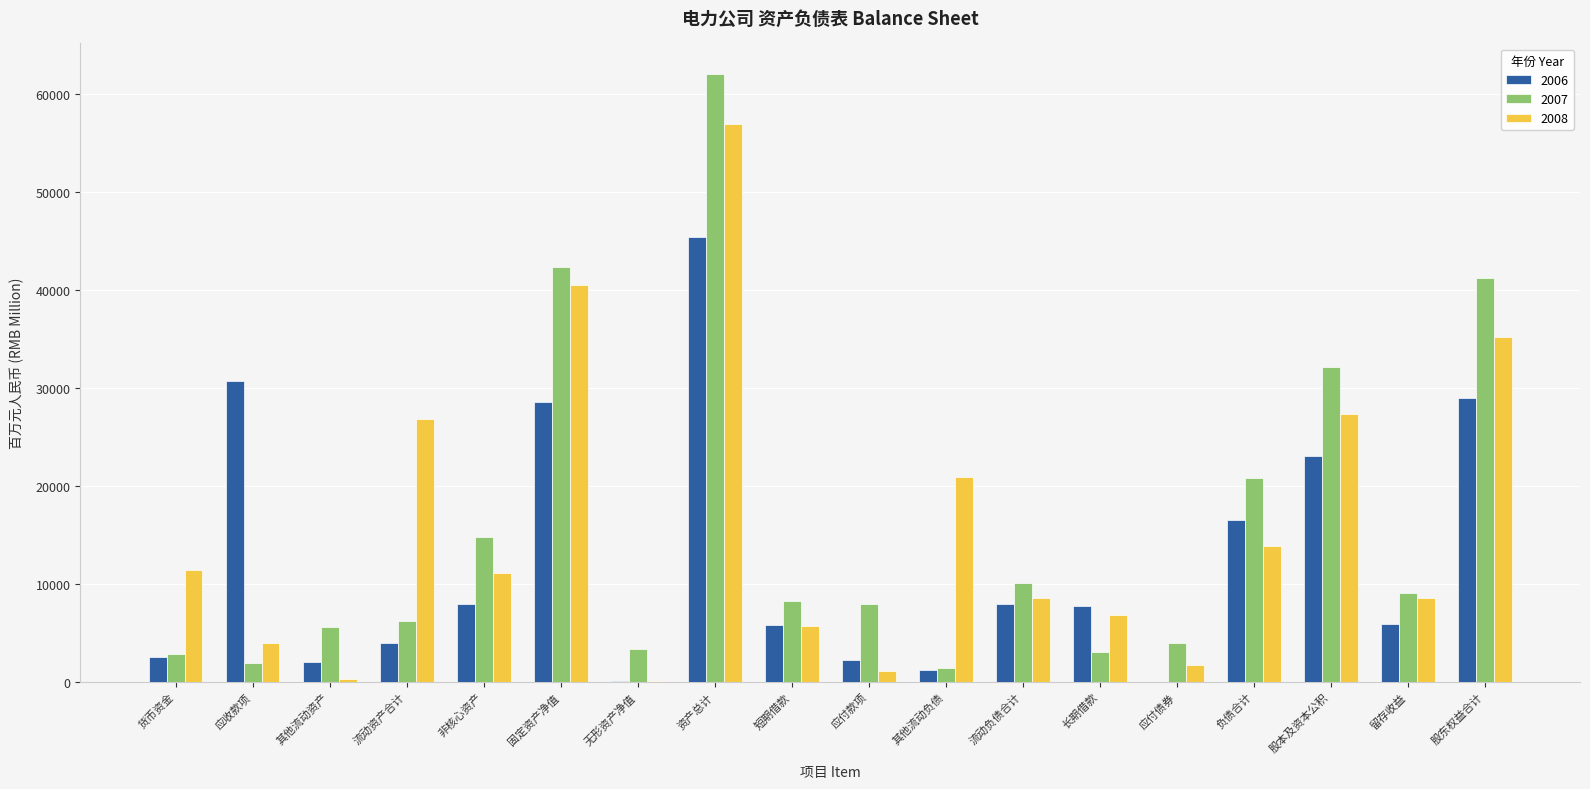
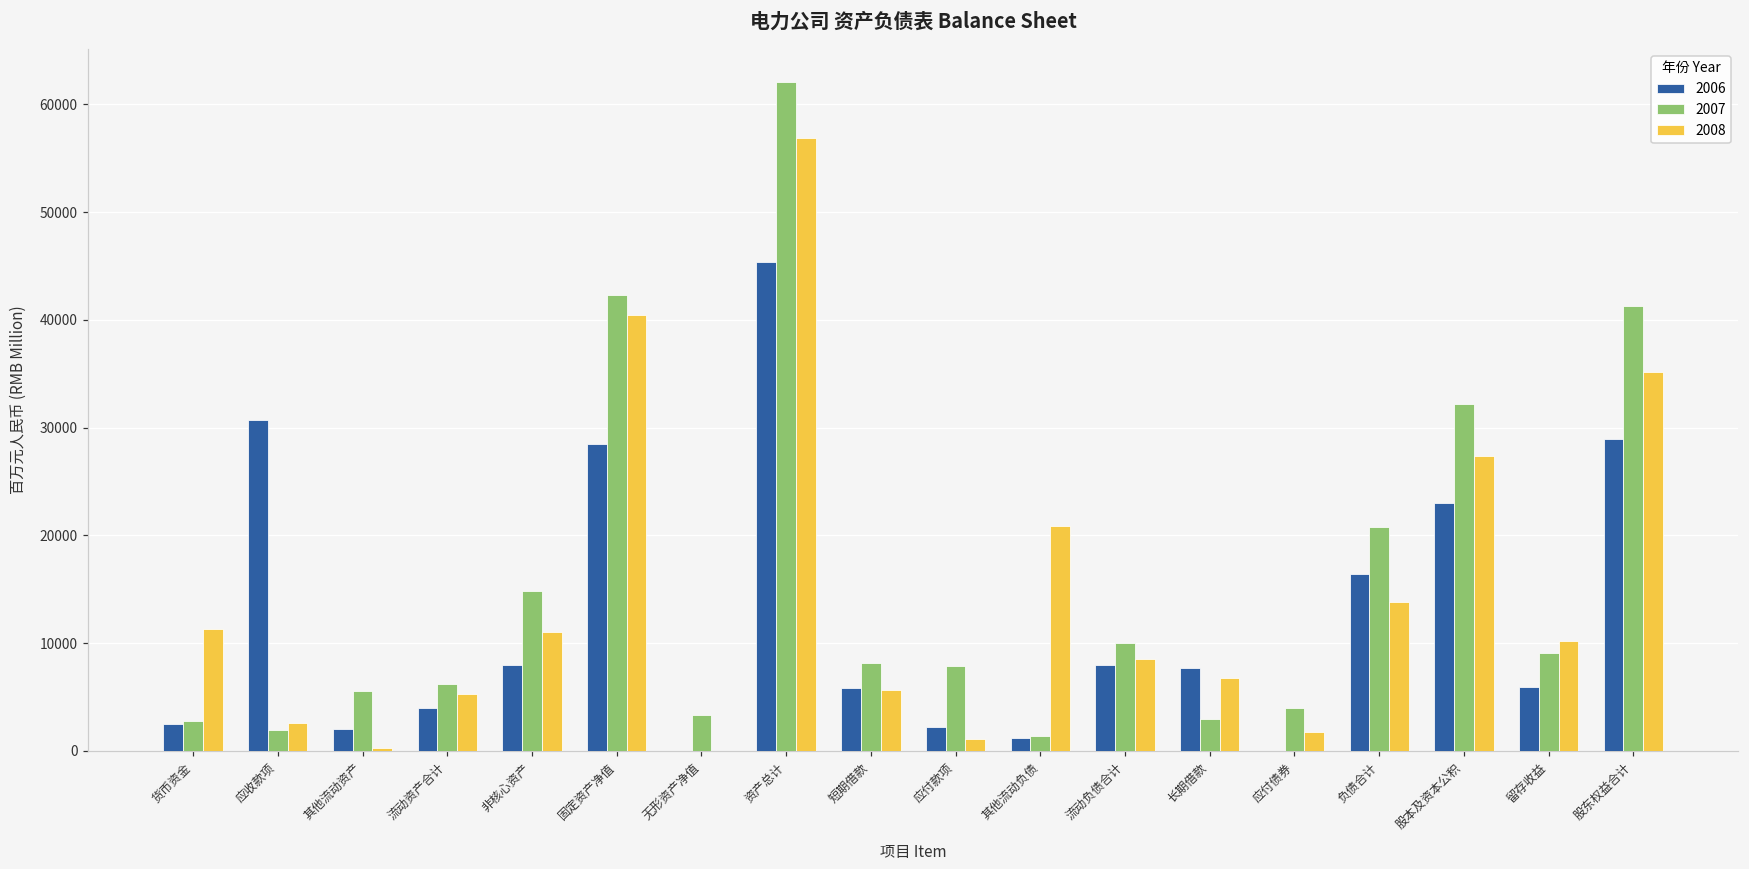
  {
    "2006": {
      "货币资金": 3000,
      "应收款项": 31000,
      "其他流动资产": 2000,
      "流动资产合计": 4000,
      "非核心资产": 8000,
      "固定资产净值": 29000,
      "资产总计": 45000,
      "短期借款": 6000,
      "应付款项": 2000,
      "其他流动负债": 1000,
      "流动负债合计": 8000,
      "长期借款": 8000,
      "应付债券": 0,
      "负债合计": 16000,
      "股本及资本公积": 23000,
      "留存收益": 6000,
      "股东权益合计": 29000
    },
    "2007": {
      "货币资金": 3000,
      "应收款项": 2000,
      "其他流动资产": 6000,
      "流动资产合计": 6000,
      "非核心资产": 15000,
      "固定资产净值": 42000,
      "无形资产净值": 3000,
      "资产总计": 62000,
      "短期借款": 8000,
      "应付款项": 8000,
      "其他流动负债": 1000,
      "流动负债合计": 10000,
      "长期借款": 3000,
      "应付债券": 4000,
      "负债合计": 21000,
      "股本及资本公积": 32000,
      "留存收益": 9000,
      "股东权益合计": 41000
    },
    "2008": {
      "货币资金": 11000,
-     "应收款项": 4000,
-     "流动资产合计": 27000,
+     "应收款项": 3000,
+     "流动资产合计": 5000,
      "非核心资产": 11000,
      "固定资产净值": 41000,
      "资产总计": 57000,
      "短期借款": 6000,
      "应付款项": 1000,
      "其他流动负债": 21000,
      "流动负债合计": 9000,
      "长期借款": 7000,
      "应付债券": 2000,
      "负债合计": 14000,
      "股本及资本公积": 27000,
-     "留存收益": 9000,
+     "留存收益": 10000,
      "股东权益合计": 35000
    }
  }
